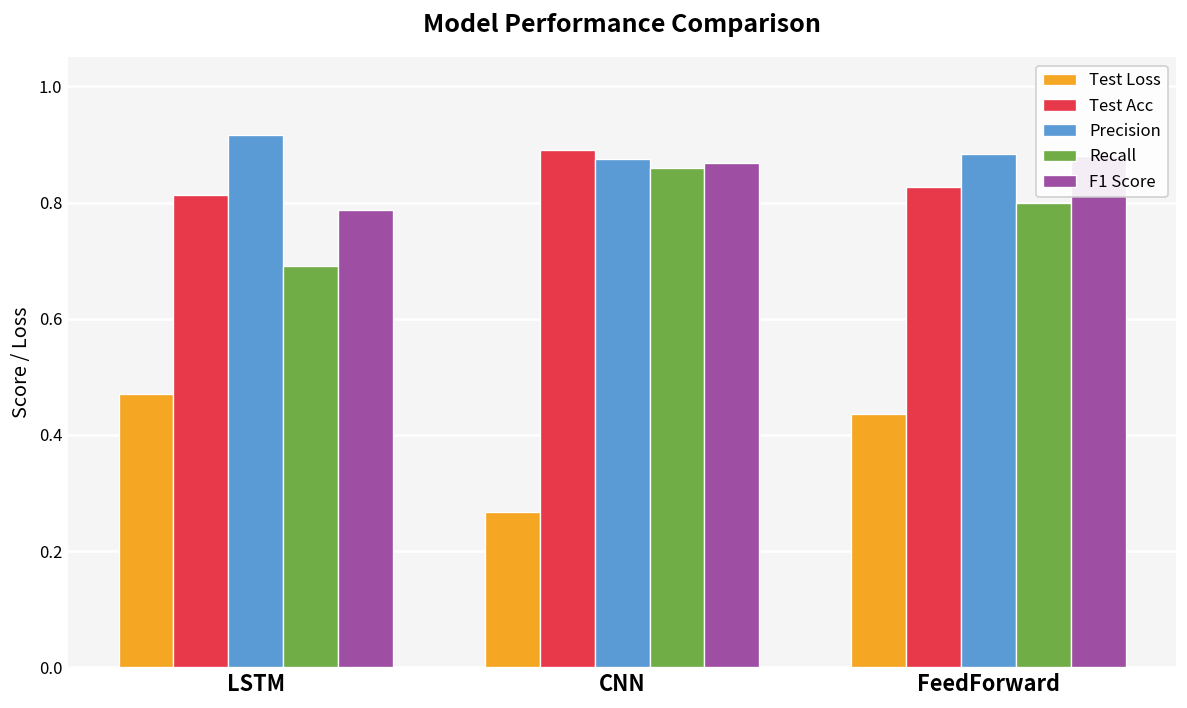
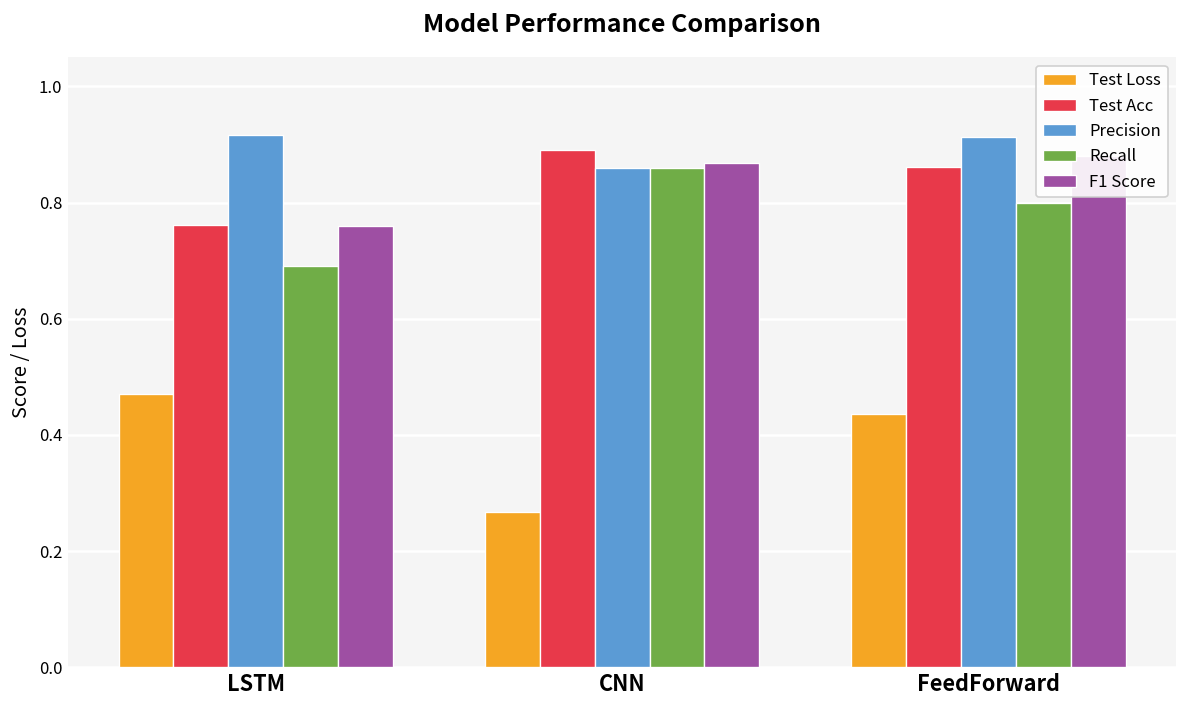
  {
    "Test Loss": {
      "LSTM": 0.47,
      "CNN": 0.27,
      "FeedForward": 0.44
    },
    "Test Acc": {
-     "LSTM": 0.81,
+     "LSTM": 0.76,
      "CNN": 0.89,
-     "FeedForward": 0.83
+     "FeedForward": 0.86
    },
    "Precision": {
      "LSTM": 0.92,
-     "CNN": 0.88,
-     "FeedForward": 0.88
+     "CNN": 0.86,
+     "FeedForward": 0.91
    },
    "Recall": {
      "LSTM": 0.69,
      "CNN": 0.86,
      "FeedForward": 0.80
    },
    "F1 Score": {
-     "LSTM": 0.79,
+     "LSTM": 0.76,
      "CNN": 0.87
    }
  }
